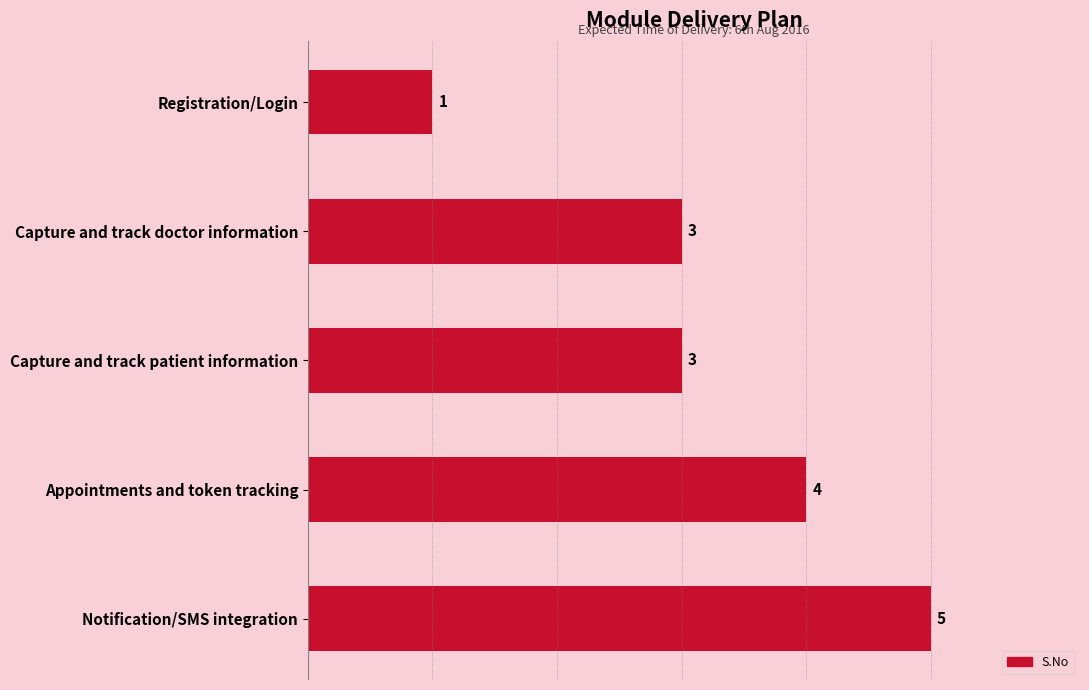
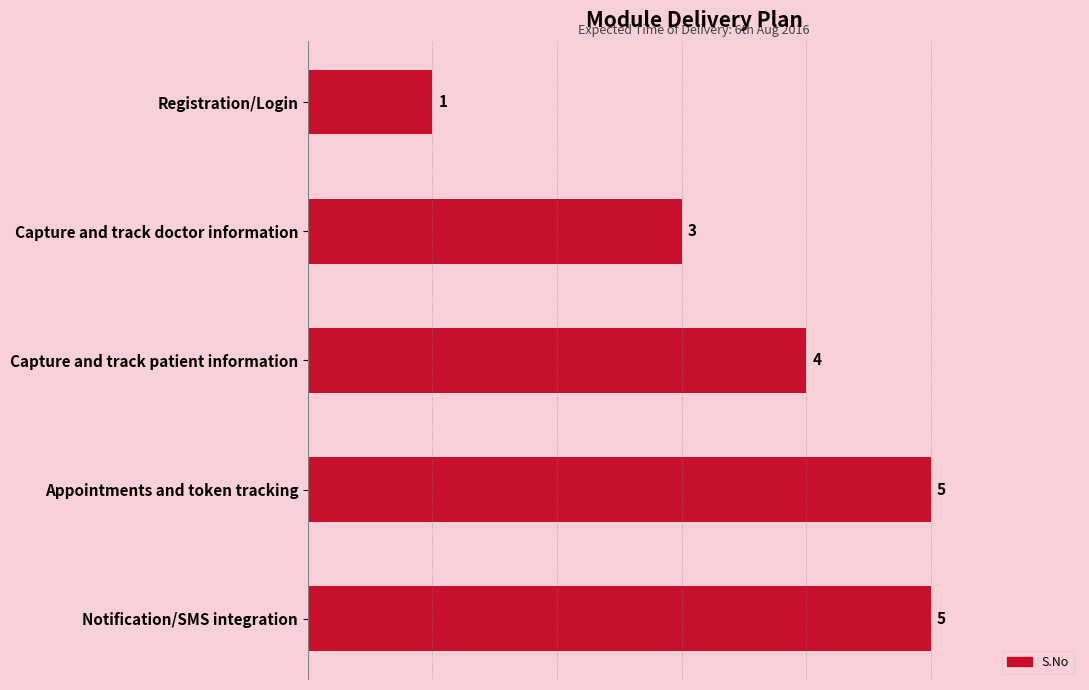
  {
    "Registration/Login": 1,
    "Capture and track doctor information": 3,
-   "Capture and track patient information": 3,
-   "Appointments and token tracking": 4,
+   "Capture and track patient information": 4,
+   "Appointments and token tracking": 5,
    "Notification/SMS integration": 5
  }
